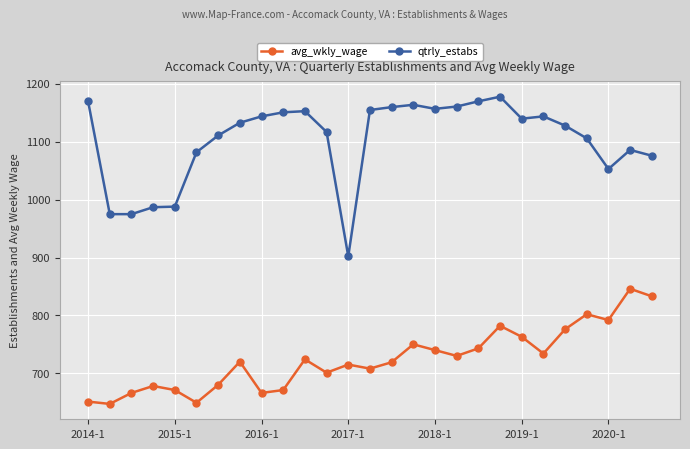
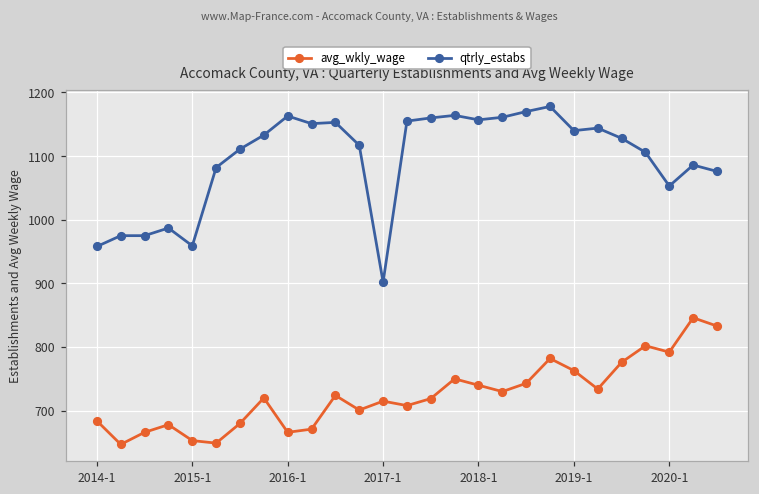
  {
    "avg_wkly_wage": {
-     "2014-1": 650,
-     "2015-1": 670,
+     "2014-1": 680,
+     "2015-1": 650,
      "2016-1": 670,
      "2017-1": 720,
      "2018-1": 740,
      "2019-1": 760,
      "2020-1": 790
    },
    "qtrly_estabs": {
-     "2014-1": 1170,
-     "2015-1": 990,
-     "2016-1": 1140,
+     "2014-1": 960,
+     "2015-1": 960,
+     "2016-1": 1160,
      "2017-1": 900,
      "2018-1": 1160,
      "2019-1": 1140,
      "2020-1": 1050
    }
  }
